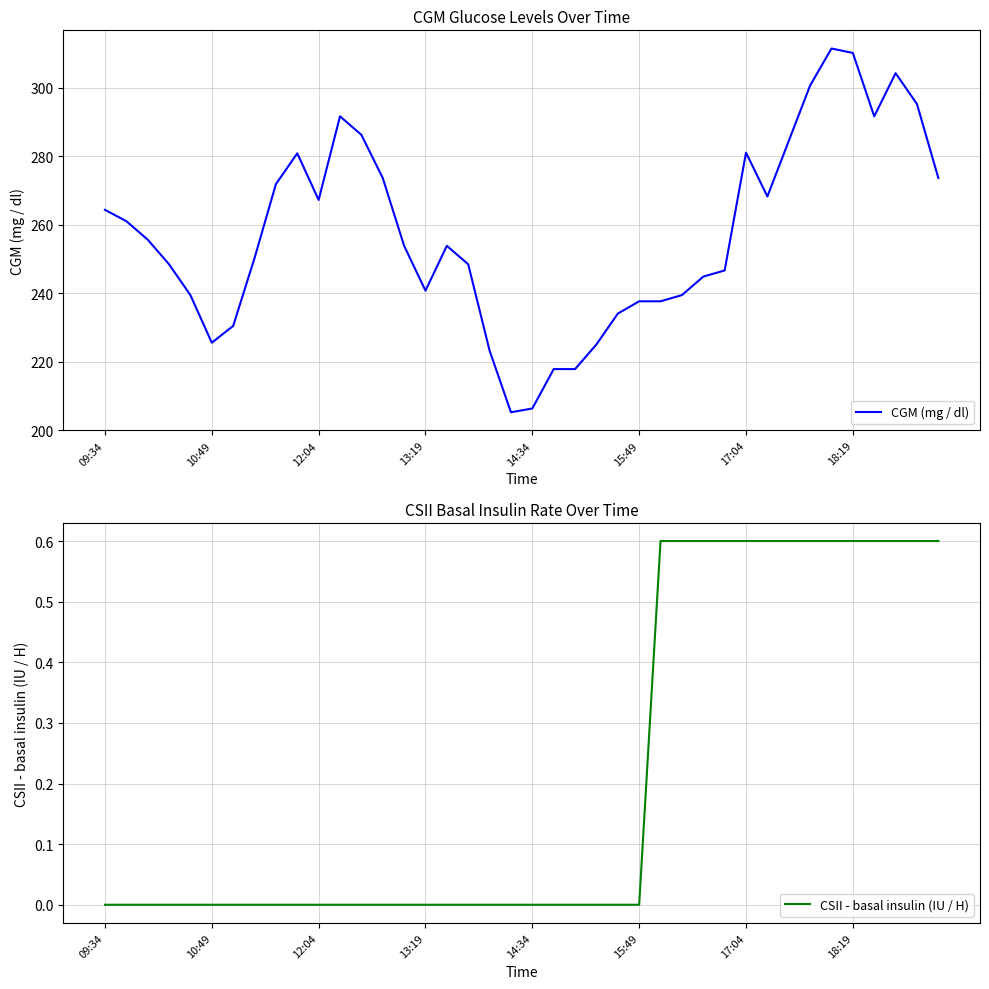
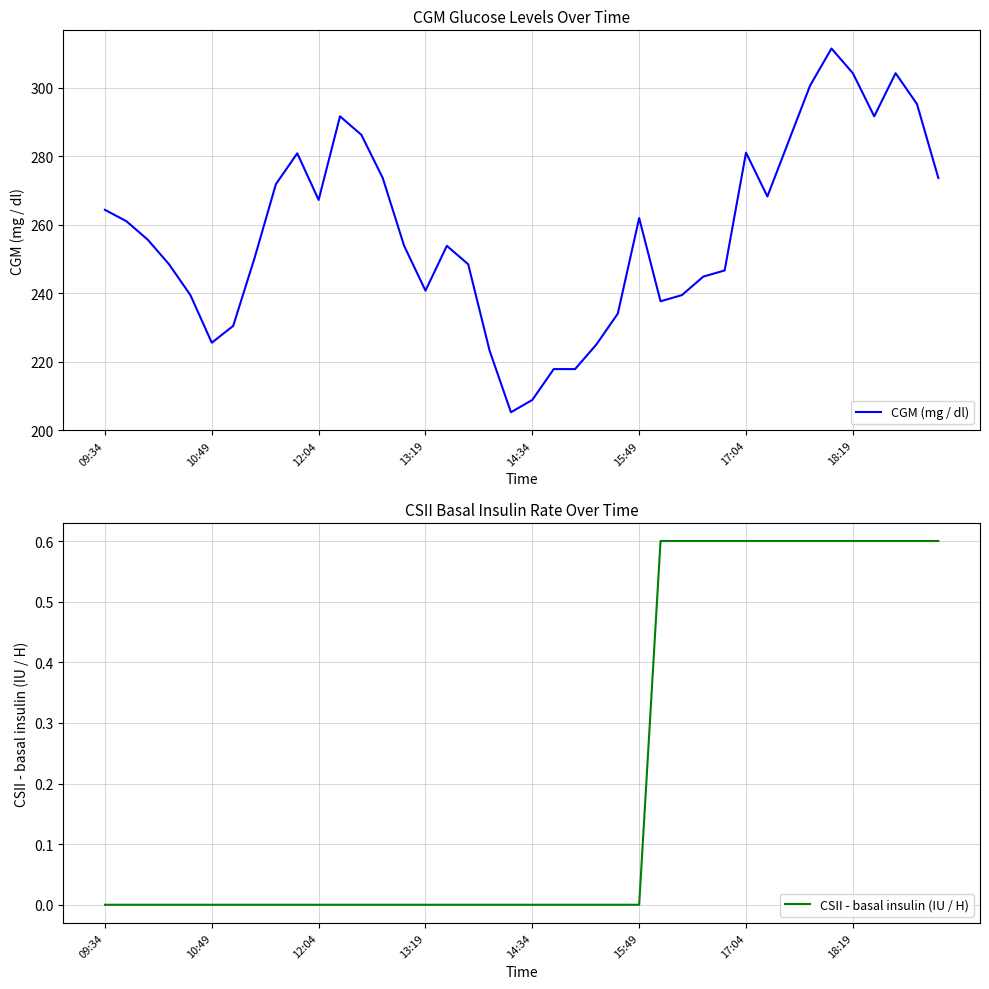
  {
    "CGM Glucose Levels Over Time": {
      "09:34": 264,
      "10:49": 226,
      "12:04": 267,
      "13:19": 241,
-     "14:34": 206,
-     "15:49": 238,
+     "14:34": 209,
+     "15:49": 262,
      "17:04": 281,
-     "18:19": 310
+     "18:19": 304
    },
    "CSII Basal Insulin Rate Over Time": {
      "09:34": 0.00,
      "10:49": 0.00,
      "12:04": 0.00,
      "13:19": 0.00,
      "14:34": 0.00,
      "15:49": 0.00,
      "17:04": 0.60,
      "18:19": 0.60
    }
  }
